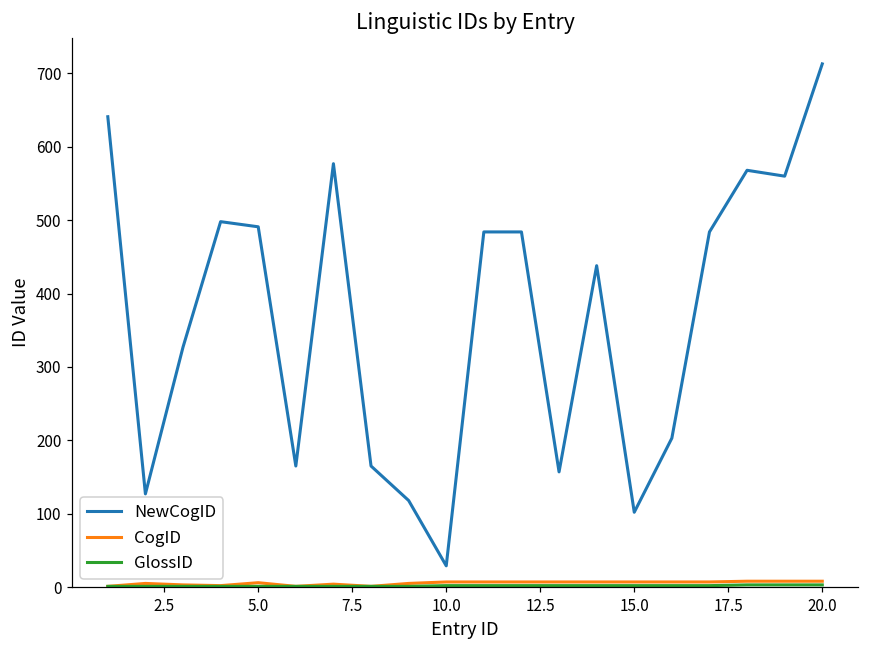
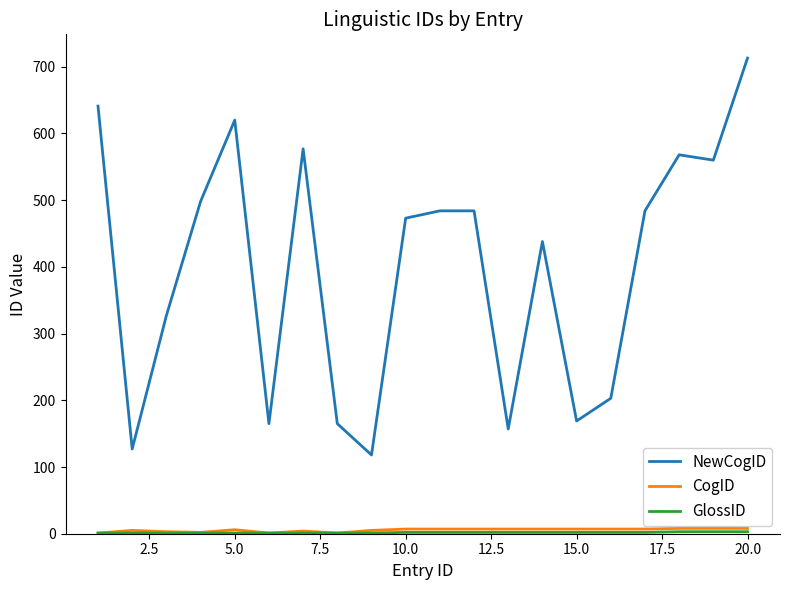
  {
    "NewCogID": {
-     "5.0": 490,
-     "10.0": 30,
-     "15.0": 100,
+     "5.0": 620,
+     "10.0": 470,
+     "15.0": 170,
      "20.0": 710
    },
    "CogID": {
      "5.0": 10,
      "10.0": 10,
      "15.0": 10,
      "20.0": 10
    },
    "GlossID": {
      "5.0": 0,
      "10.0": 0,
      "15.0": 0,
      "20.0": 0
    }
  }
